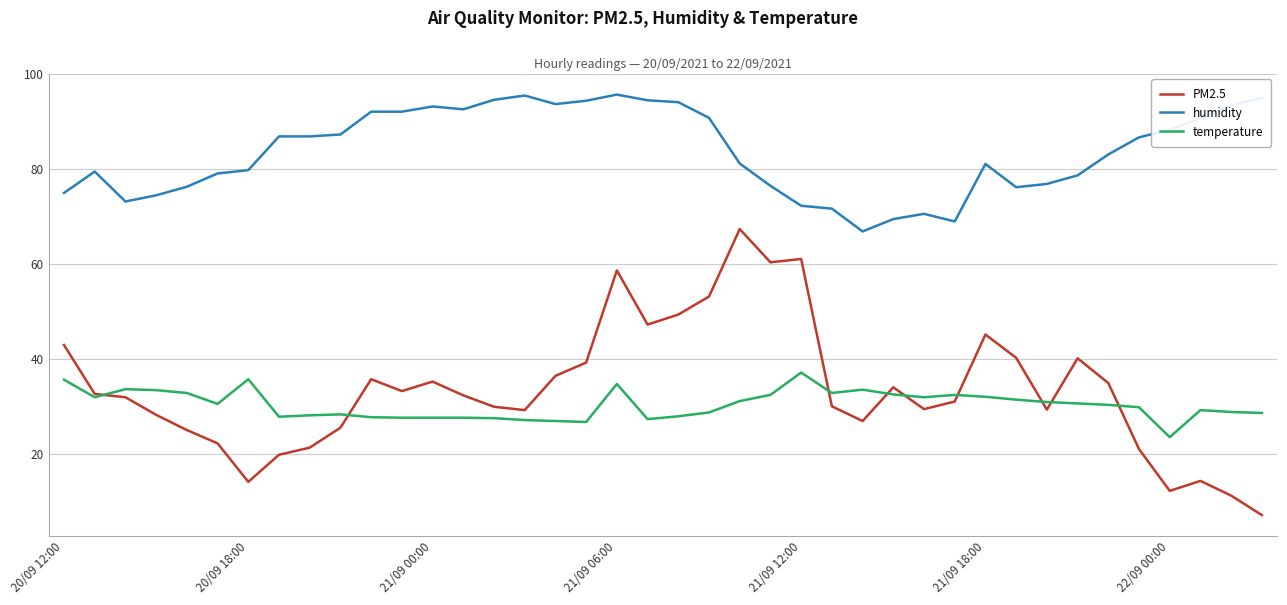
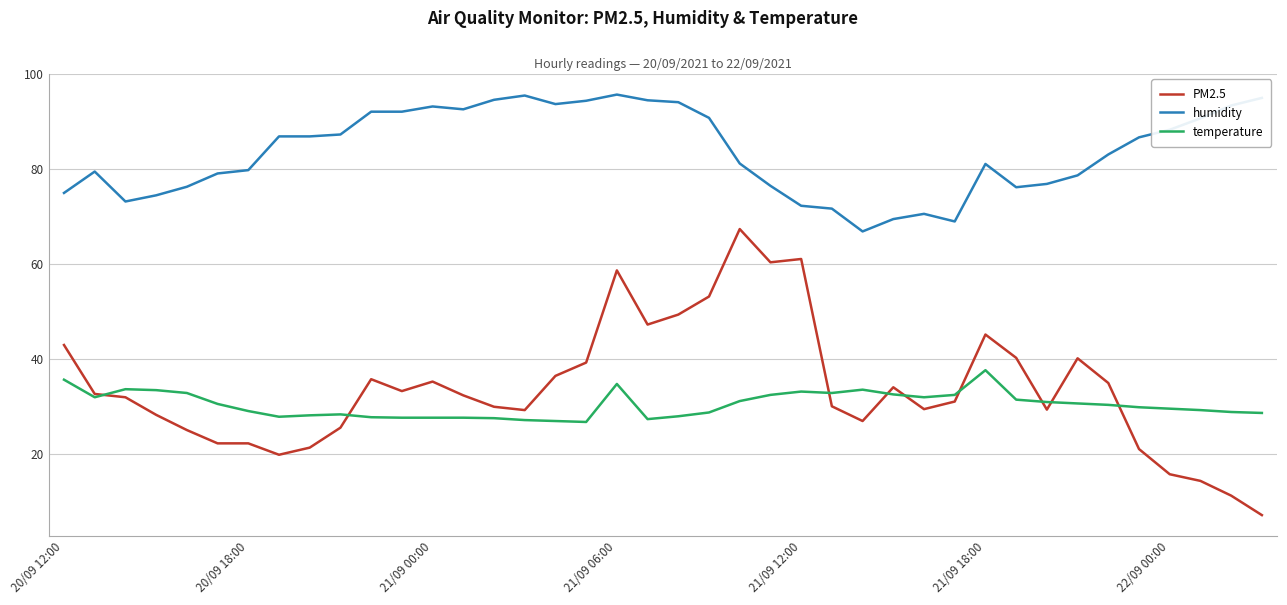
  {
    "PM2.5": {
      "20/09 12:00": 43,
-     "20/09 18:00": 14,
+     "20/09 18:00": 22,
      "21/09 00:00": 35,
      "21/09 06:00": 59,
      "21/09 12:00": 61,
      "21/09 18:00": 45,
-     "22/09 00:00": 12
+     "22/09 00:00": 16
    },
    "humidity": {
      "20/09 12:00": 75,
      "20/09 18:00": 80,
      "21/09 00:00": 93,
      "21/09 06:00": 96,
      "21/09 12:00": 72,
      "21/09 18:00": 81
    },
    "temperature": {
      "20/09 12:00": 36,
-     "20/09 18:00": 36,
+     "20/09 18:00": 29,
      "21/09 00:00": 28,
      "21/09 06:00": 35,
-     "21/09 12:00": 37,
-     "21/09 18:00": 32,
-     "22/09 00:00": 24
+     "21/09 12:00": 33,
+     "21/09 18:00": 38,
+     "22/09 00:00": 30
    }
  }
